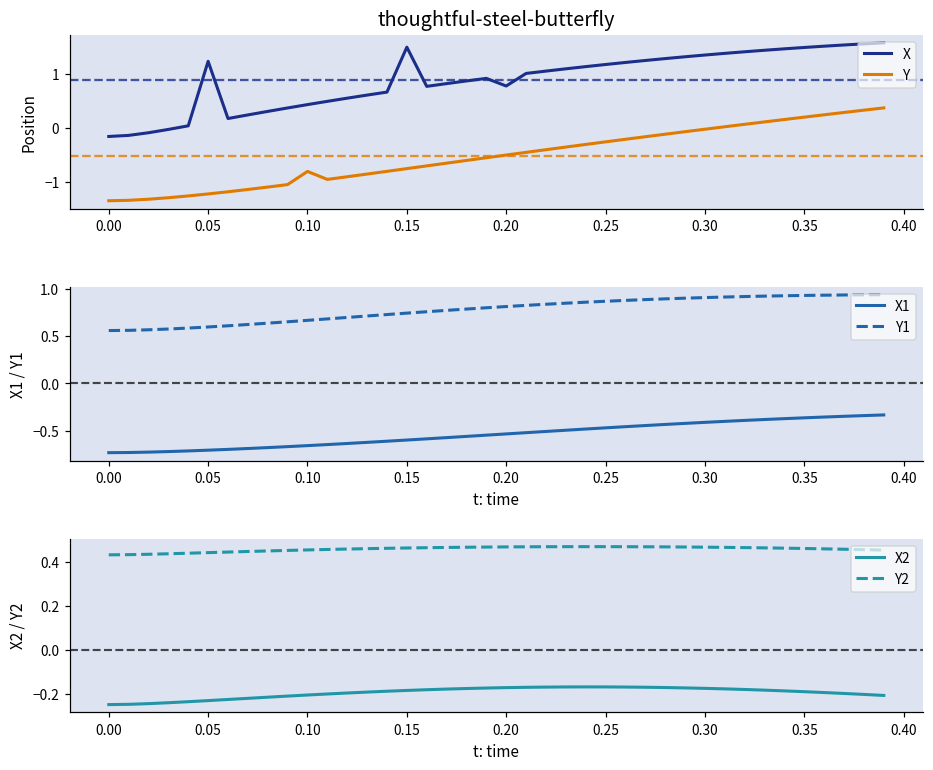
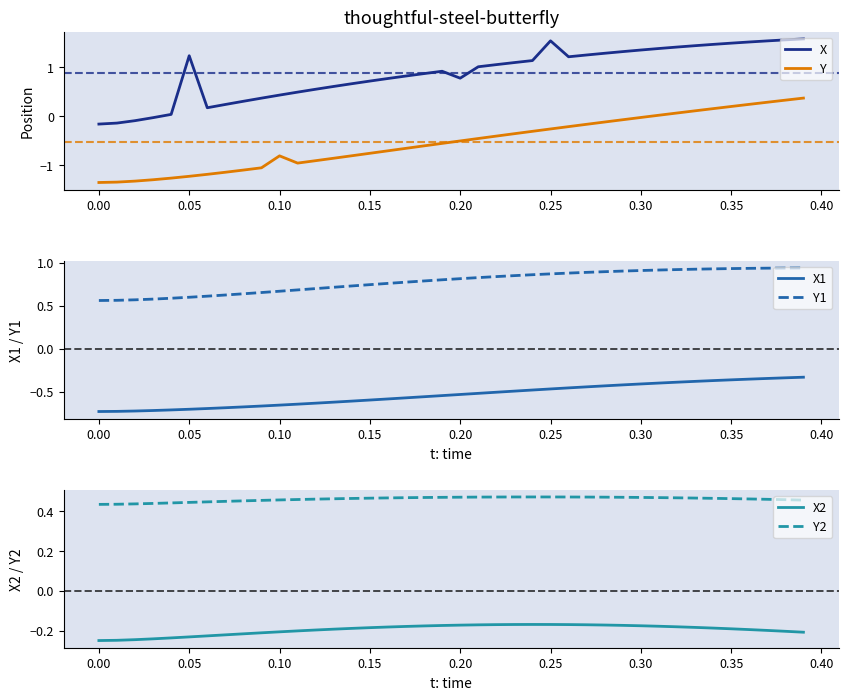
  {
    "thoughtful-steel-butterfly": {
      "X": {
        "0.00": -0.2,
        "0.05": 1.2,
        "0.10": 0.4,
-       "0.15": 1.5,
+       "0.15": 0.7,
        "0.20": 0.8,
-       "0.25": 1.2,
+       "0.25": 1.5,
        "0.30": 1.4,
        "0.35": 1.5
      },
      "Y": {
        "0.00": -1.4,
        "0.05": -1.2,
        "0.10": -0.8,
        "0.15": -0.8,
        "0.20": -0.5,
        "0.25": -0.3,
        "0.30": 0.0,
        "0.35": 0.2
      }
    }
  }
